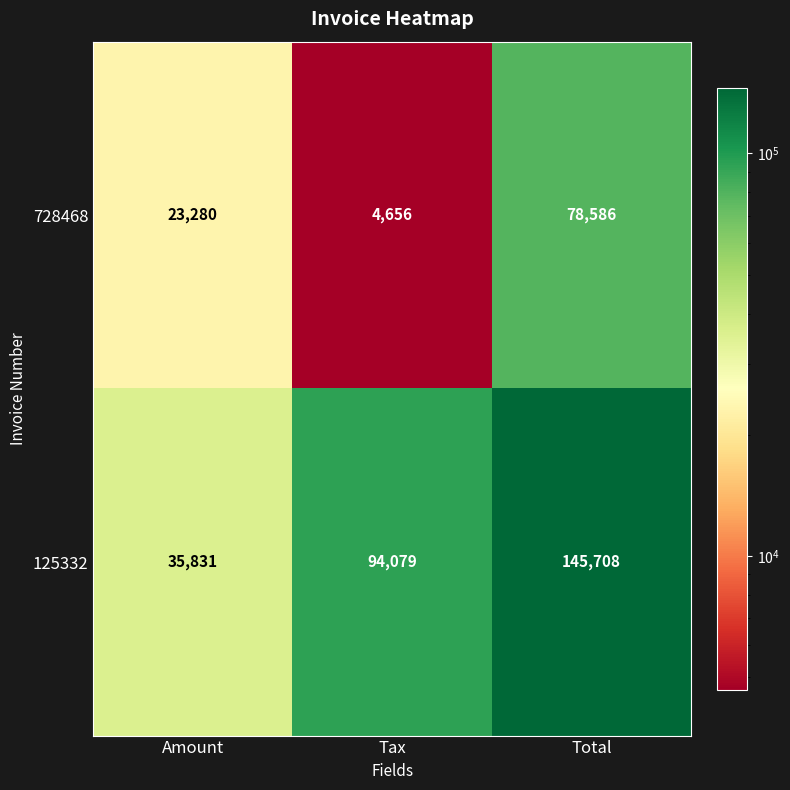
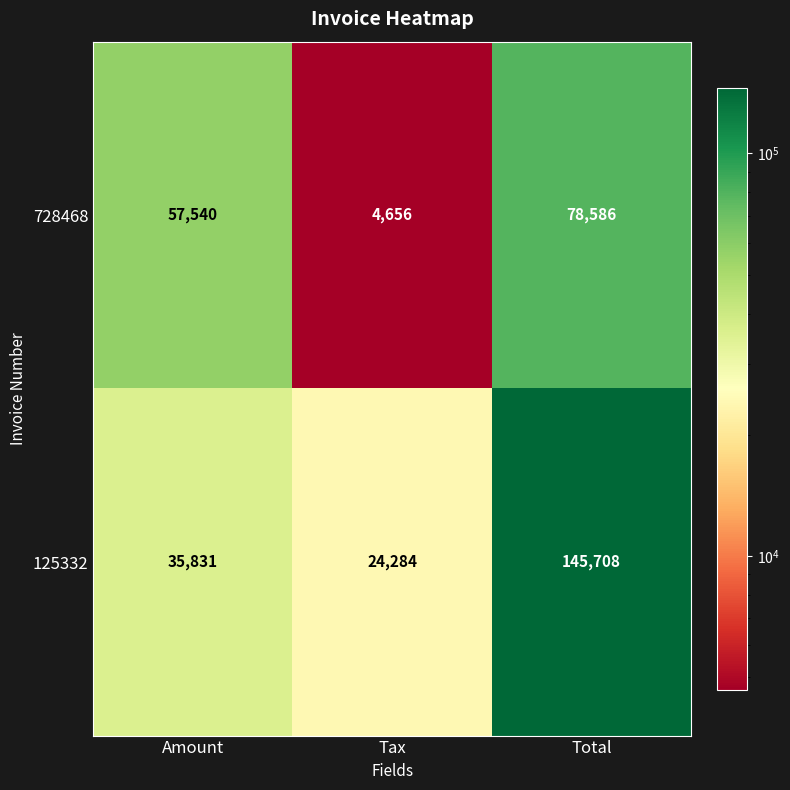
  {
    "728468": {
-     "Amount": "23,280",
+     "Amount": "57,540",
      "Tax": "4,656",
      "Total": "78,586"
    },
    "125332": {
      "Amount": "35,831",
-     "Tax": "94,079",
+     "Tax": "24,284",
      "Total": "145,708"
    }
  }
